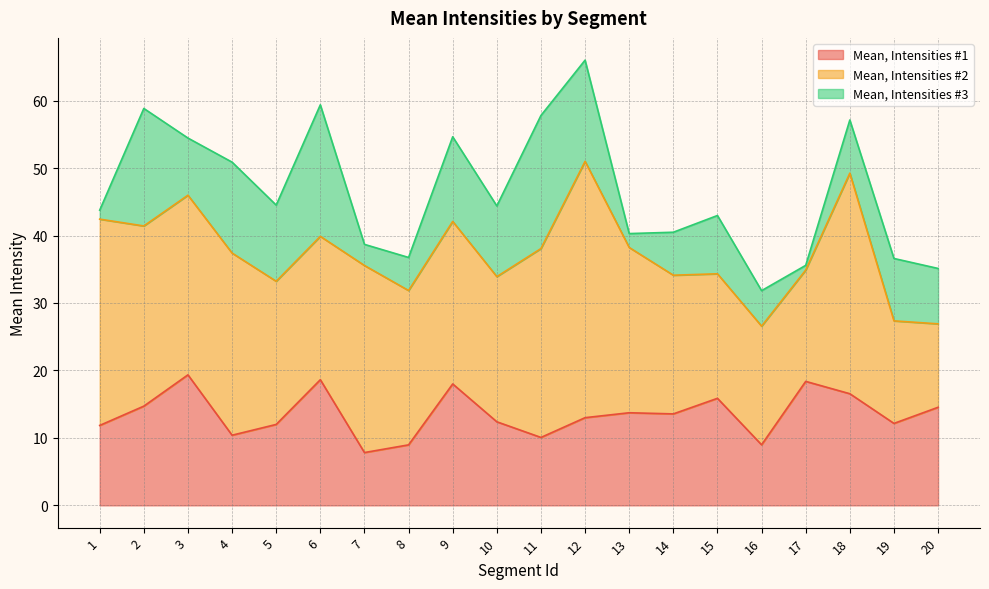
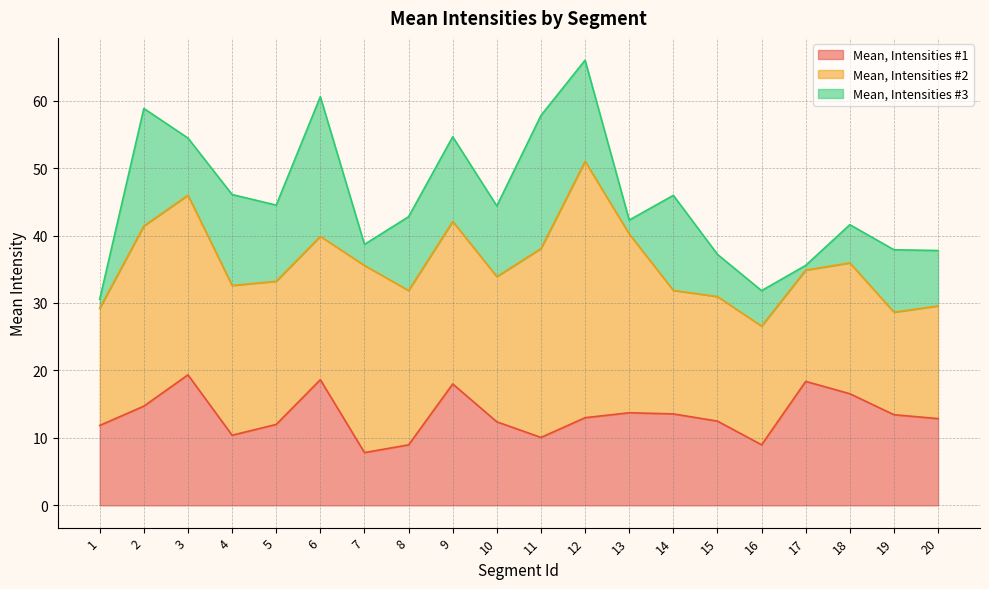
  {
    "Mean, Intensities #1": {
      "1": 12,
      "2": 15,
      "3": 19,
      "4": 10,
      "5": 12,
      "6": 19,
      "7": 8,
      "8": 9,
      "9": 18,
      "10": 12,
      "11": 10,
      "12": 13,
      "13": 14,
      "14": 14,
-     "15": 16,
+     "15": 12,
      "16": 9,
      "17": 18,
      "18": 17,
-     "19": 12,
-     "20": 15
+     "19": 13,
+     "20": 13
    },
    "Mean, Intensities #2": {
-     "1": 31,
+     "1": 17,
      "2": 27,
      "3": 27,
-     "4": 27,
+     "4": 22,
      "5": 21,
      "6": 21,
      "7": 28,
      "8": 23,
      "9": 24,
      "10": 22,
      "11": 28,
      "12": 38,
-     "13": 25,
-     "14": 21,
+     "13": 27,
+     "14": 18,
      "15": 18,
      "16": 18,
      "17": 16,
-     "18": 33,
+     "18": 19,
      "19": 15,
-     "20": 12
+     "20": 17
    },
    "Mean, Intensities #3": {
      "1": 1,
      "2": 17,
      "3": 8,
      "4": 13,
      "5": 11,
-     "6": 20,
+     "6": 21,
      "7": 3,
-     "8": 5,
+     "8": 11,
      "9": 13,
      "10": 10,
      "11": 20,
      "12": 15,
      "13": 2,
-     "14": 6,
-     "15": 9,
+     "14": 14,
+     "15": 6,
      "16": 5,
      "17": 1,
-     "18": 8,
+     "18": 6,
      "19": 9,
      "20": 8
    }
  }
